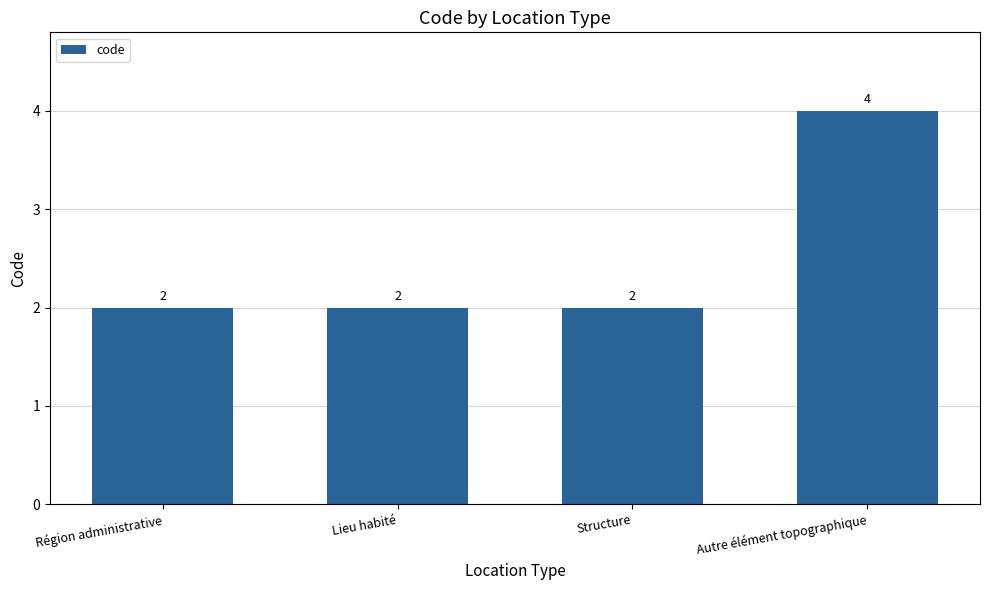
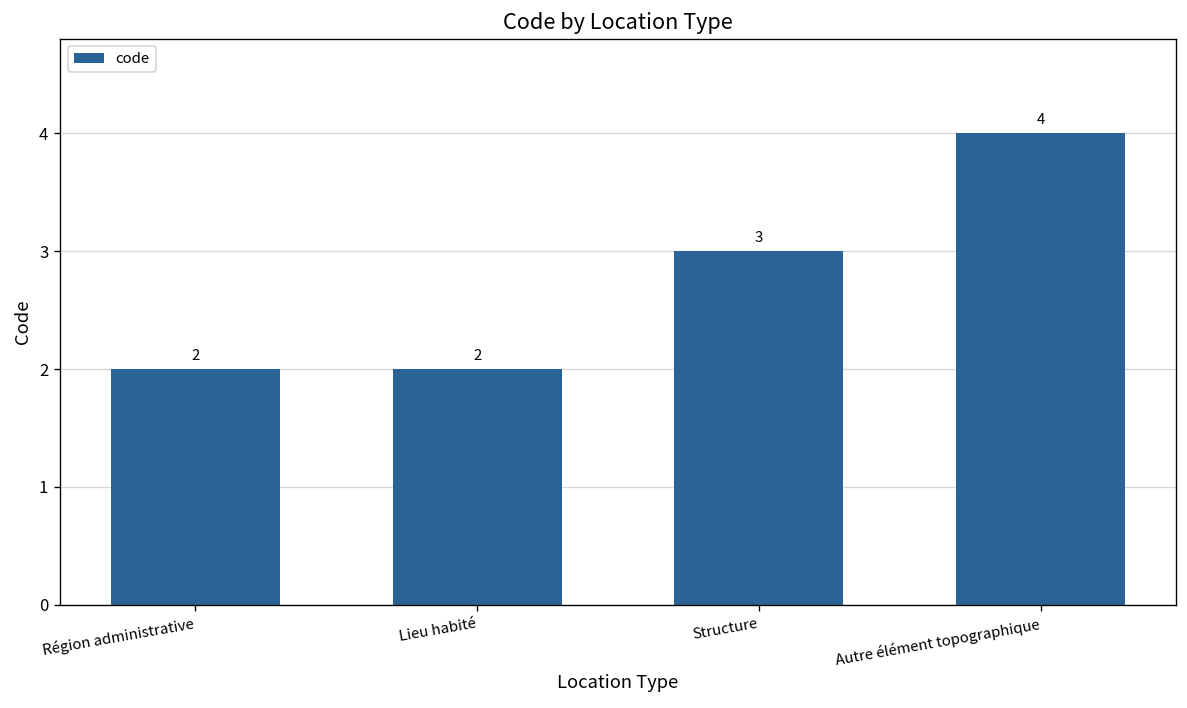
  {
    "Région administrative": 2,
    "Lieu habité": 2,
-   "Structure": 2,
+   "Structure": 3,
    "Autre élément topographique": 4
  }
